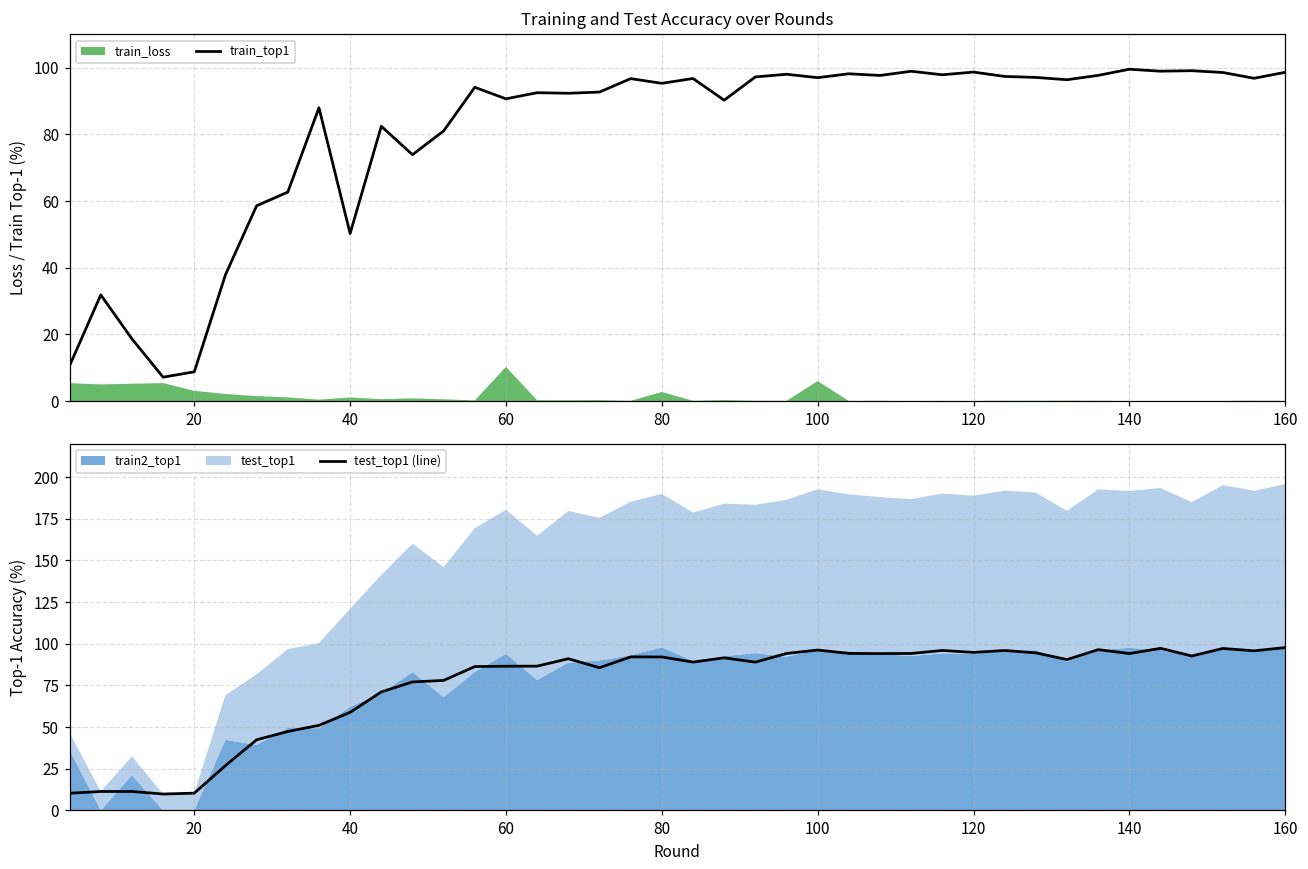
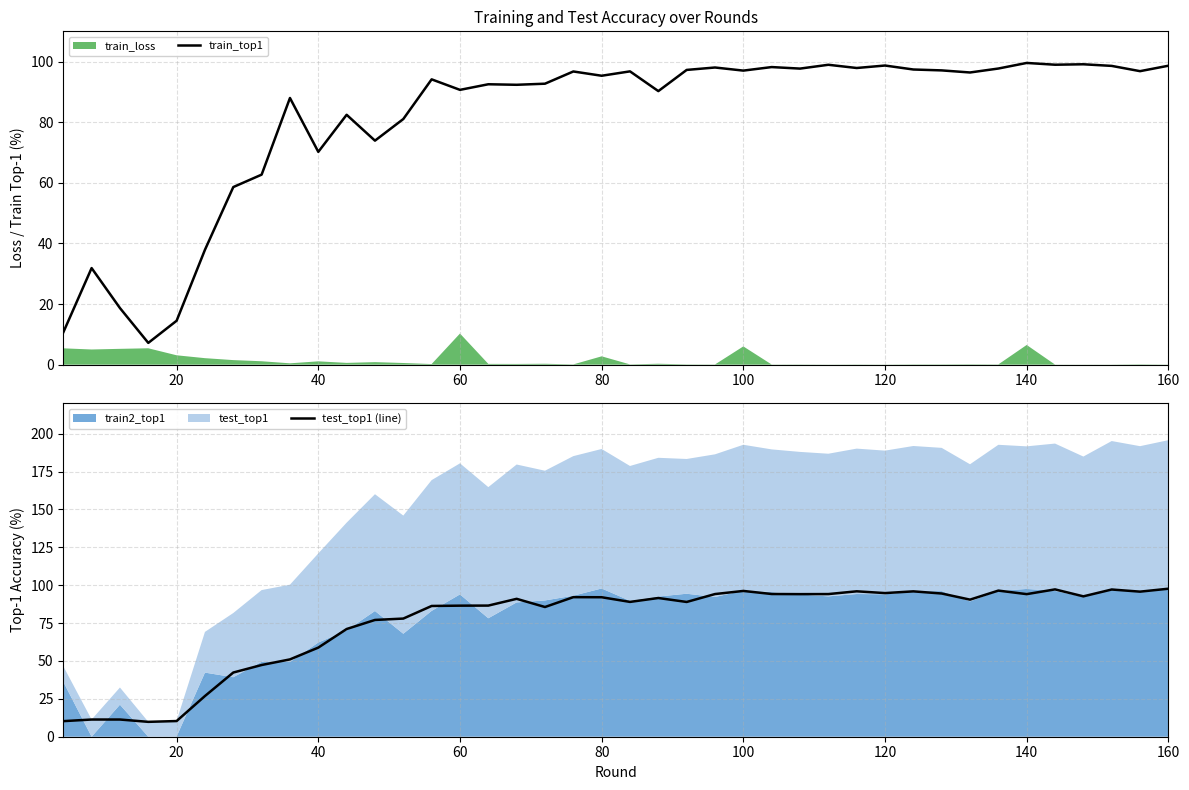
  {
    "Training and Test Accuracy over Rounds": {
      "train_top1": {
-       "20": 9,
-       "40": 50,
+       "20": 14,
+       "40": 70,
        "60": 91,
        "80": 95,
        "100": 97,
        "120": 99,
        "140": 100,
        "160": 99
      },
      "train_loss": {
        "20": 3,
        "40": 1,
        "60": 10,
        "80": 3,
        "100": 6,
-       "140": 0
+       "140": 7
      }
    }
  }
